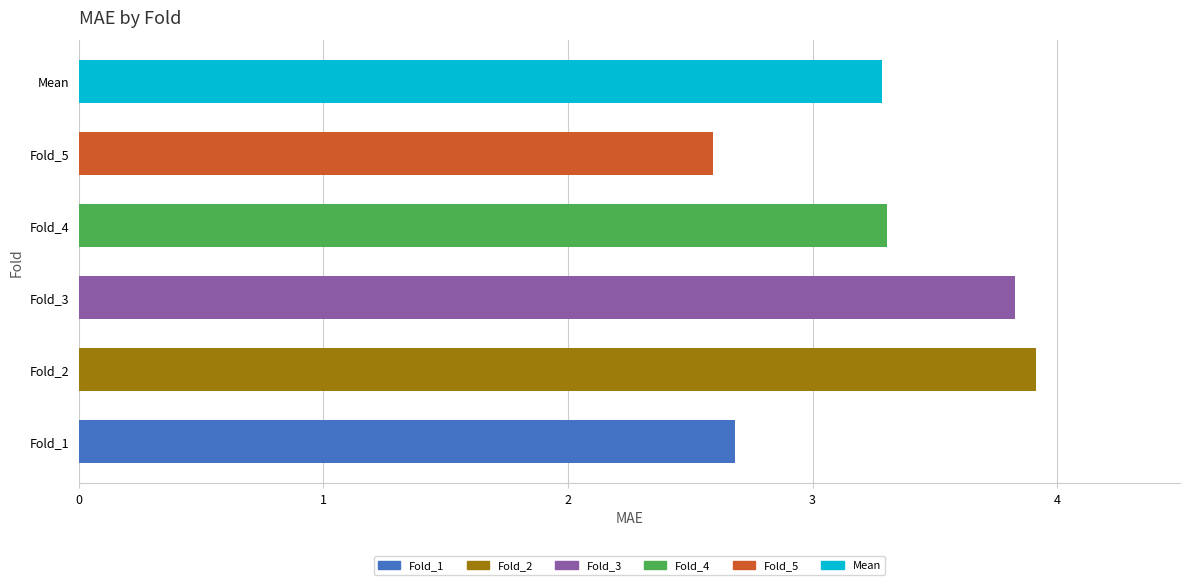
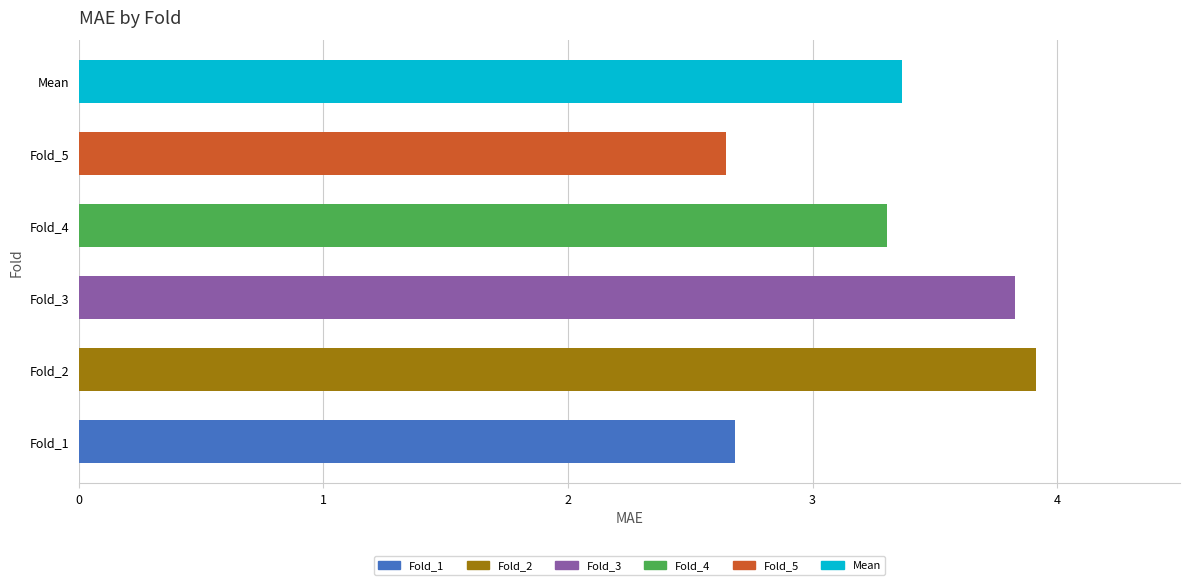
  {
-   "Mean": 3.28,
-   "Fold_5": 2.59,
+   "Mean": 3.36,
+   "Fold_5": 2.65,
    "Fold_4": 3.31,
    "Fold_3": 3.83,
    "Fold_2": 3.92,
    "Fold_1": 2.68
  }
